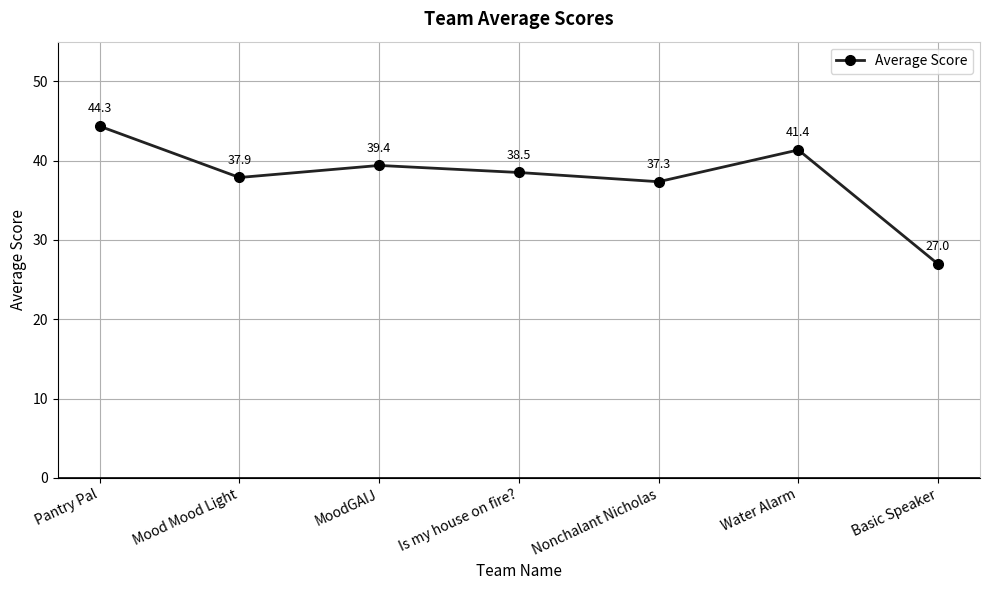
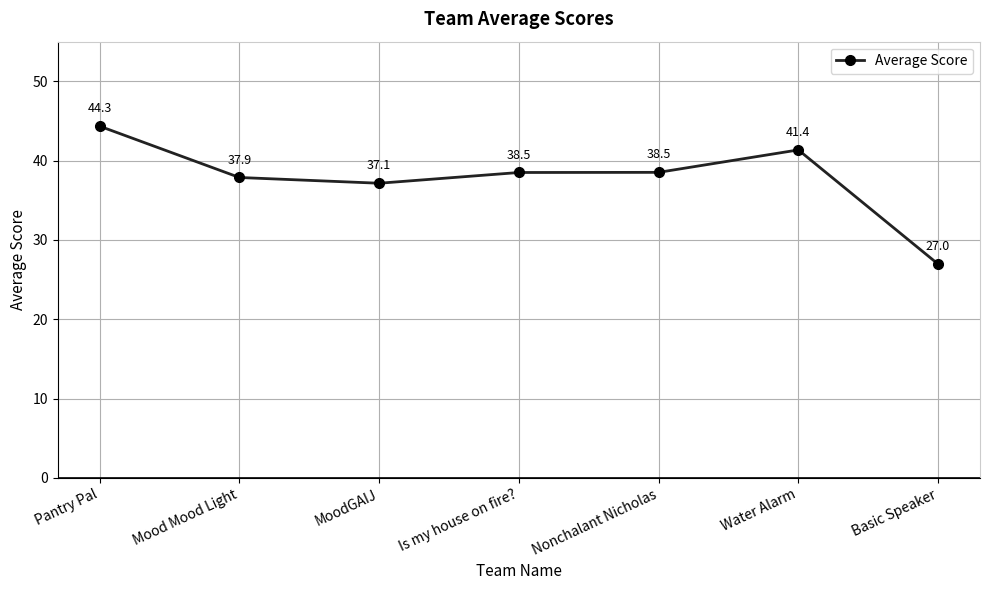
  {
    "Pantry Pal": 44.3,
    "Mood Mood Light": 37.9,
-   "MoodGAIJ": 39.4,
+   "MoodGAIJ": 37.1,
    "Is my house on fire?": 38.5,
-   "Nonchalant Nicholas": 37.3,
+   "Nonchalant Nicholas": 38.5,
    "Water Alarm": 41.4,
    "Basic Speaker": 27.0
  }
